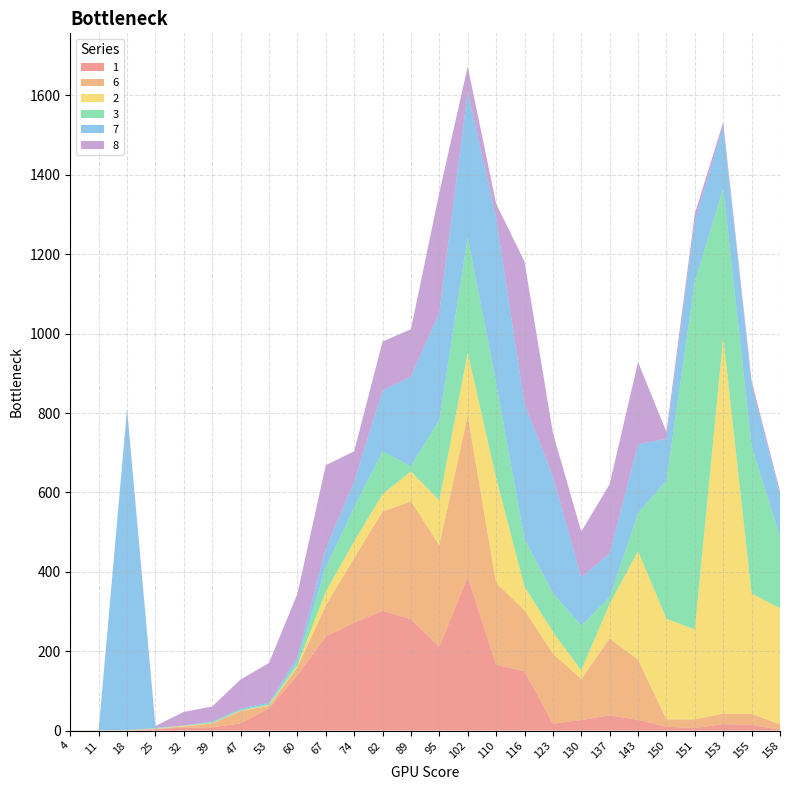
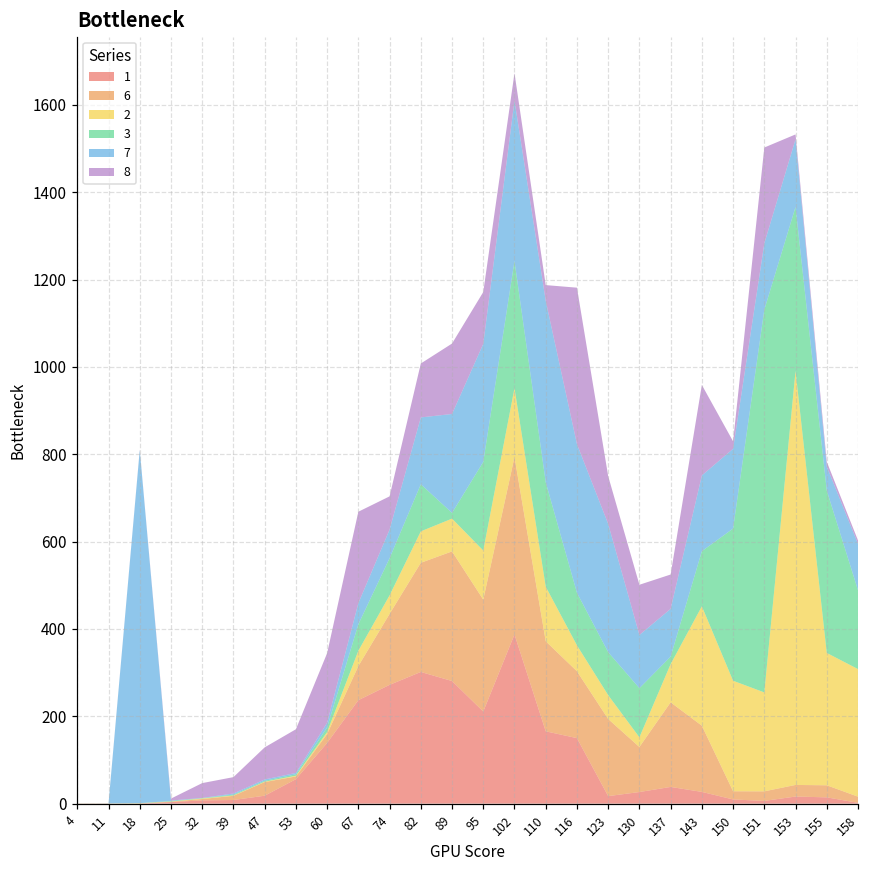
  {
    "2": {
      "67": 40,
      "74": 40,
-     "82": 40,
+     "82": 70,
      "89": 80,
      "95": 110,
      "102": 160,
-     "110": 270,
+     "110": 130,
      "116": 60,
      "123": 50,
      "130": 20,
      "137": 90,
      "143": 270,
      "150": 250,
      "151": 230,
      "153": 950,
      "155": 300,
      "158": 290
    },
    "3": {
      "60": 10,
      "67": 60,
      "74": 90,
      "82": 110,
      "89": 10,
      "95": 200,
      "102": 290,
      "110": 240,
      "116": 120,
      "123": 100,
      "130": 110,
      "137": 20,
-     "143": 100,
+     "143": 130,
      "150": 350,
      "151": 880,
      "153": 380,
      "155": 370,
      "158": 180
    },
    "7": {
      "60": 10,
      "67": 50,
      "74": 70,
      "82": 150,
      "89": 230,
      "95": 270,
      "102": 370,
      "110": 420,
      "116": 340,
      "123": 290,
      "130": 120,
      "137": 110,
      "143": 170,
-     "150": 110,
+     "150": 180,
      "151": 150,
      "153": 160,
-     "155": 150,
+     "155": 60,
      "158": 110
    },
    "8": {
      "32": 30,
      "39": 40,
      "47": 70,
      "53": 100,
      "60": 160,
      "67": 210,
      "74": 80,
      "82": 120,
-     "89": 120,
-     "95": 300,
+     "89": 160,
+     "95": 120,
      "102": 60,
      "110": 40,
      "116": 360,
      "123": 110,
      "130": 120,
-     "137": 170,
+     "137": 80,
      "143": 210,
      "150": 20,
-     "151": 20,
+     "151": 220,
      "153": 10,
      "155": 10,
      "158": 10
    }
  }
